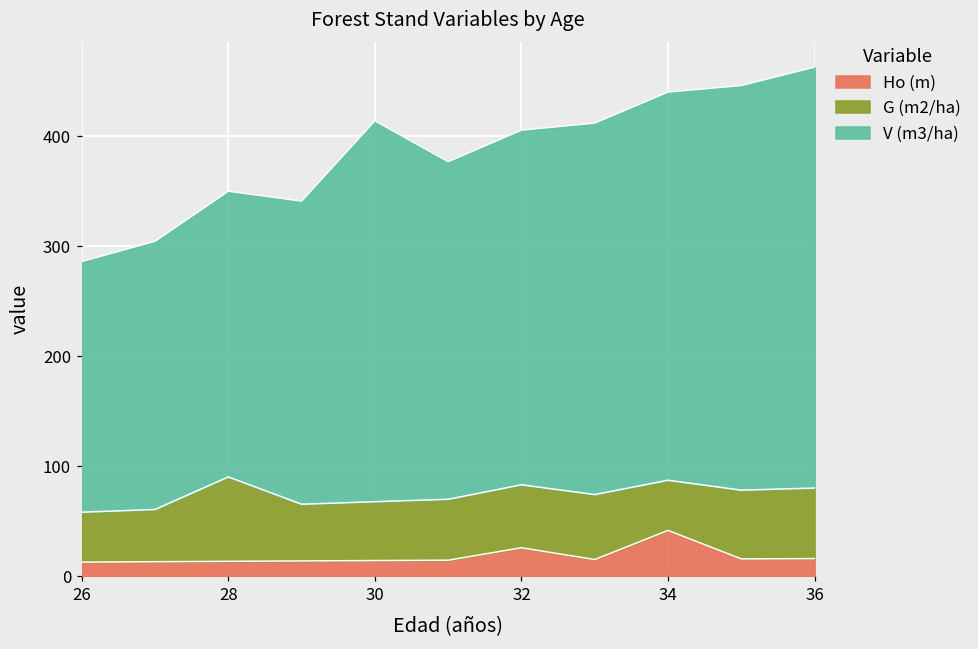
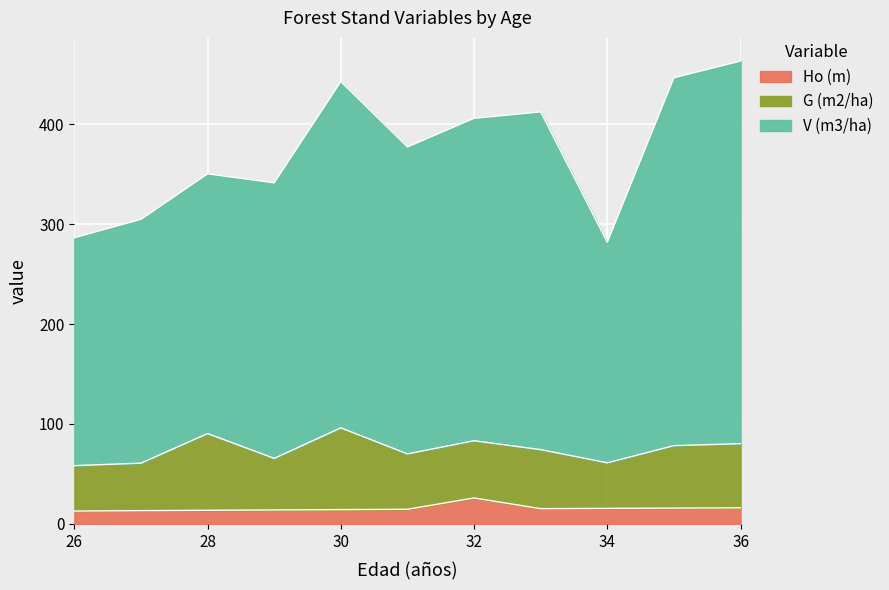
  {
    "Ho (m)": {
      "26": 10,
      "28": 10,
      "30": 10,
      "32": 30,
-     "34": 40,
+     "34": 20,
      "36": 20
    },
    "G (m2/ha)": {
      "26": 50,
      "28": 80,
-     "30": 50,
+     "30": 80,
      "32": 60,
      "34": 50,
      "36": 60
    },
    "V (m3/ha)": {
      "26": 230,
      "28": 260,
      "30": 350,
      "32": 320,
-     "34": 350,
+     "34": 220,
      "36": 380
    }
  }
